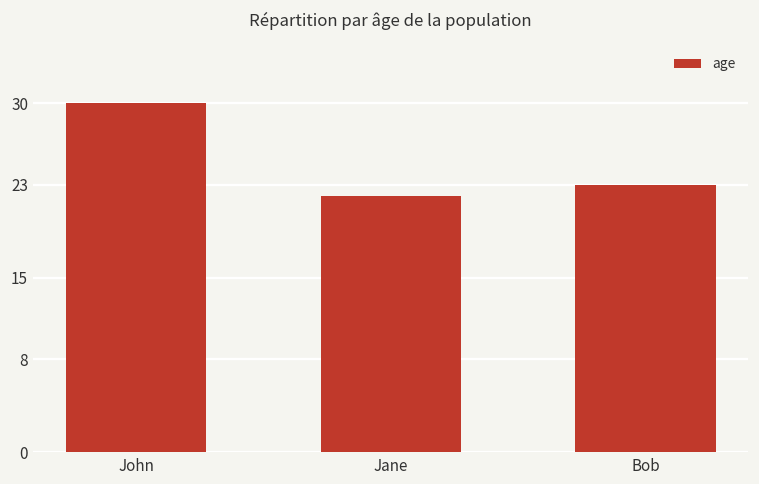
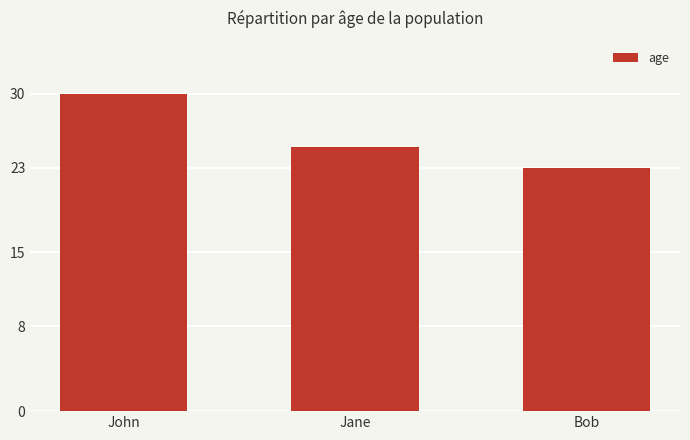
  {
    "John": 30,
-   "Jane": 22,
+   "Jane": 25,
    "Bob": 23
  }
